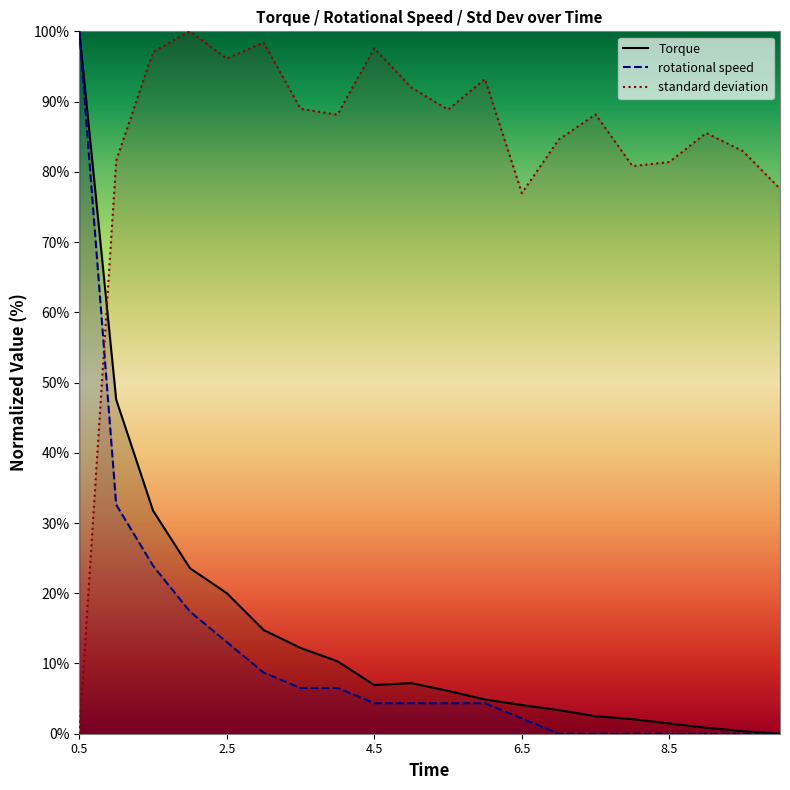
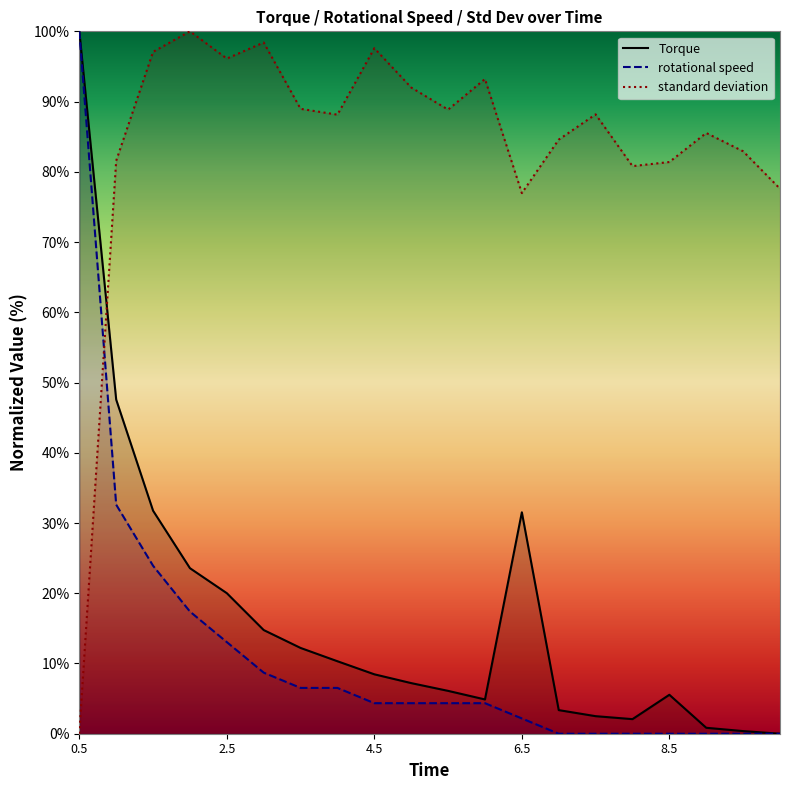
  {
    "Torque": {
      "2.5": "20%",
-     "4.5": "7%",
-     "6.5": "4%",
-     "8.5": "1%"
+     "4.5": "8%",
+     "6.5": "32%",
+     "8.5": "6%"
    },
    "rotational speed": {
      "2.5": "13%",
      "4.5": "4%",
      "6.5": "2%",
      "8.5": "0%"
    },
    "standard deviation": {
      "0.5": "0%",
      "2.5": "96%",
      "4.5": "98%",
      "6.5": "77%",
      "8.5": "81%"
    }
  }
